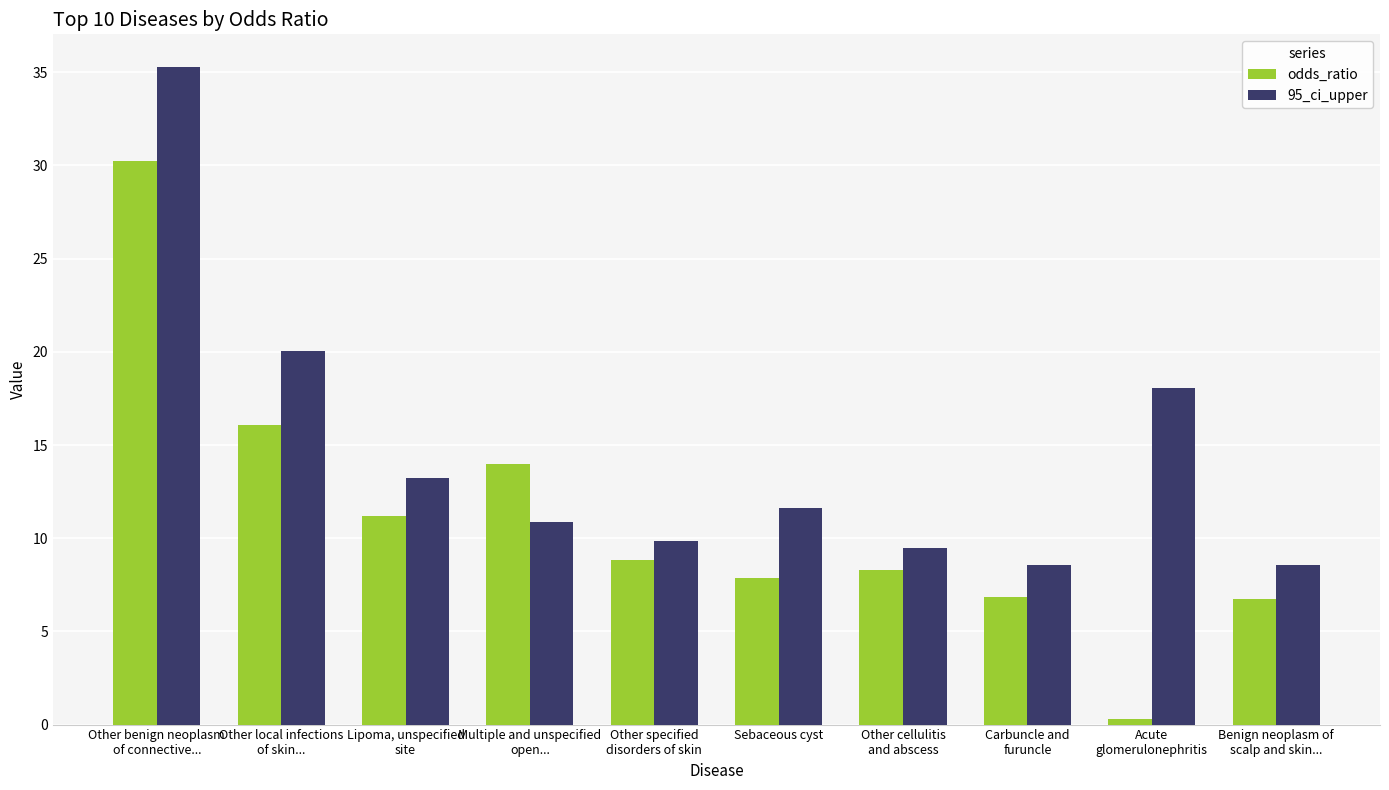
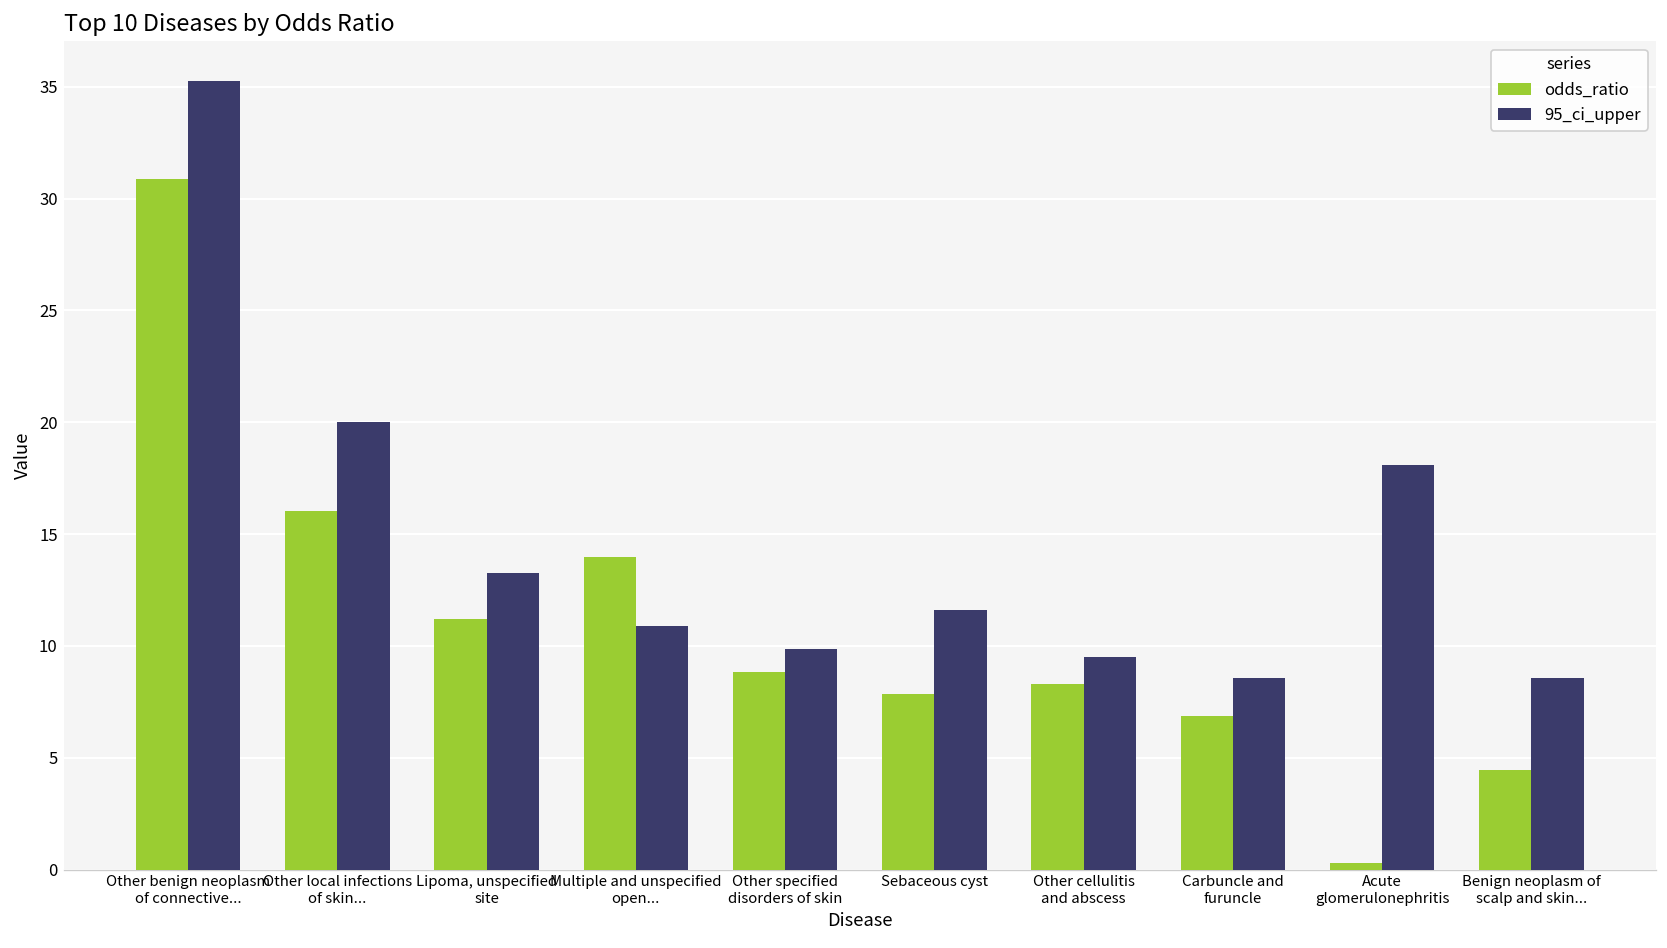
  {
    "odds_ratio": {
-     "Other benign neoplasm of connective...": 30.3,
+     "Other benign neoplasm of connective...": 30.9,
      "Other local infections of skin...": 16.1,
      "Lipoma, unspecified site": 11.2,
      "Multiple and unspecified open...": 14.0,
      "Other specified disorders of skin": 8.8,
      "Sebaceous cyst": 7.9,
      "Other cellulitis and abscess": 8.3,
      "Carbuncle and furuncle": 6.9,
      "Acute glomerulonephritis": 0.3,
-     "Benign neoplasm of scalp and skin...": 6.7
+     "Benign neoplasm of scalp and skin...": 4.4
    },
    "95_ci_upper": {
      "Other benign neoplasm of connective...": 35.3,
      "Other local infections of skin...": 20.0,
      "Lipoma, unspecified site": 13.2,
      "Multiple and unspecified open...": 10.9,
      "Other specified disorders of skin": 9.8,
      "Sebaceous cyst": 11.6,
      "Other cellulitis and abscess": 9.5,
      "Carbuncle and furuncle": 8.6,
      "Acute glomerulonephritis": 18.1,
      "Benign neoplasm of scalp and skin...": 8.5
    }
  }
